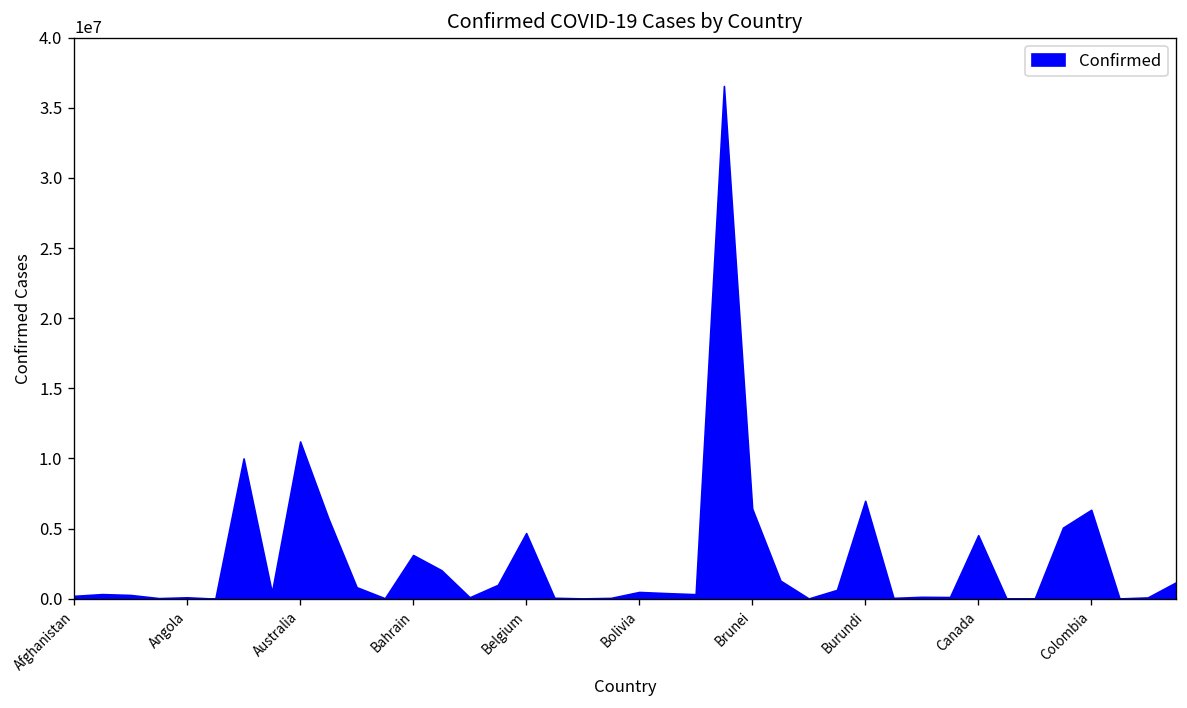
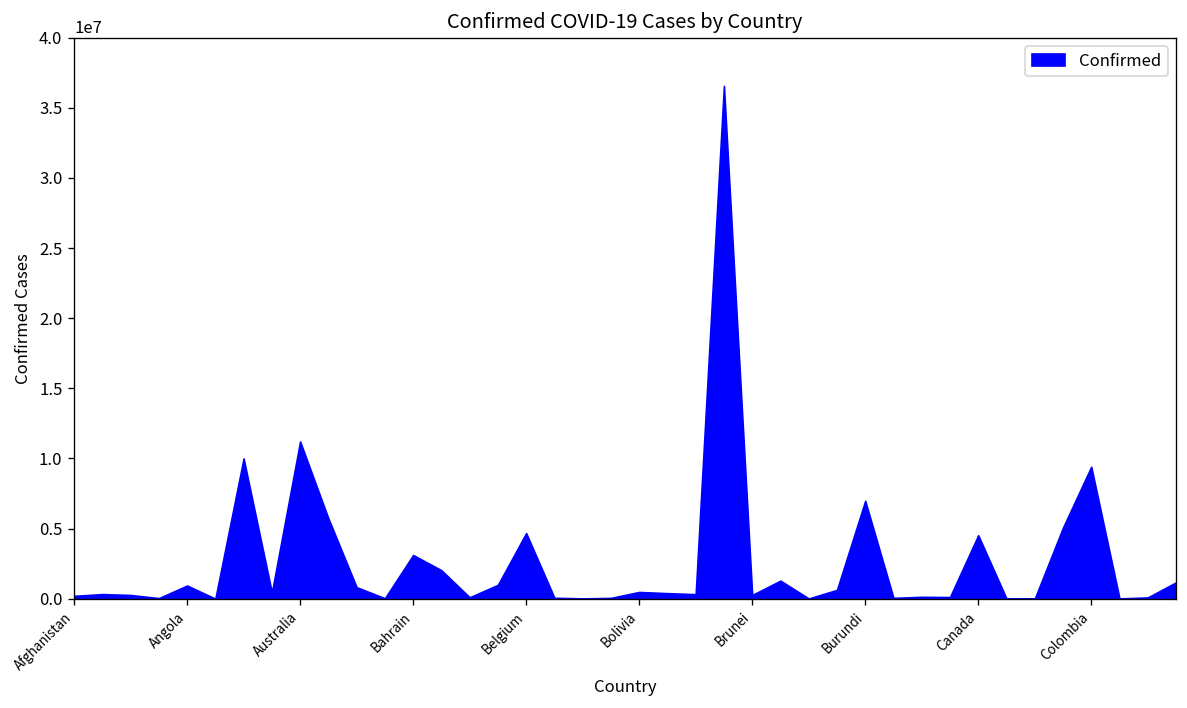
  {
-   "Angola": 100000,
+   "Angola": 900000,
    "Australia": 11200000,
    "Bahrain": 3100000,
    "Belgium": 4700000,
    "Bolivia": 500000,
-   "Brunei": 6400000,
+   "Brunei": 300000,
    "Burundi": 7000000,
    "Canada": 4500000,
-   "Colombia": 6300000
+   "Colombia": 9400000
  }
